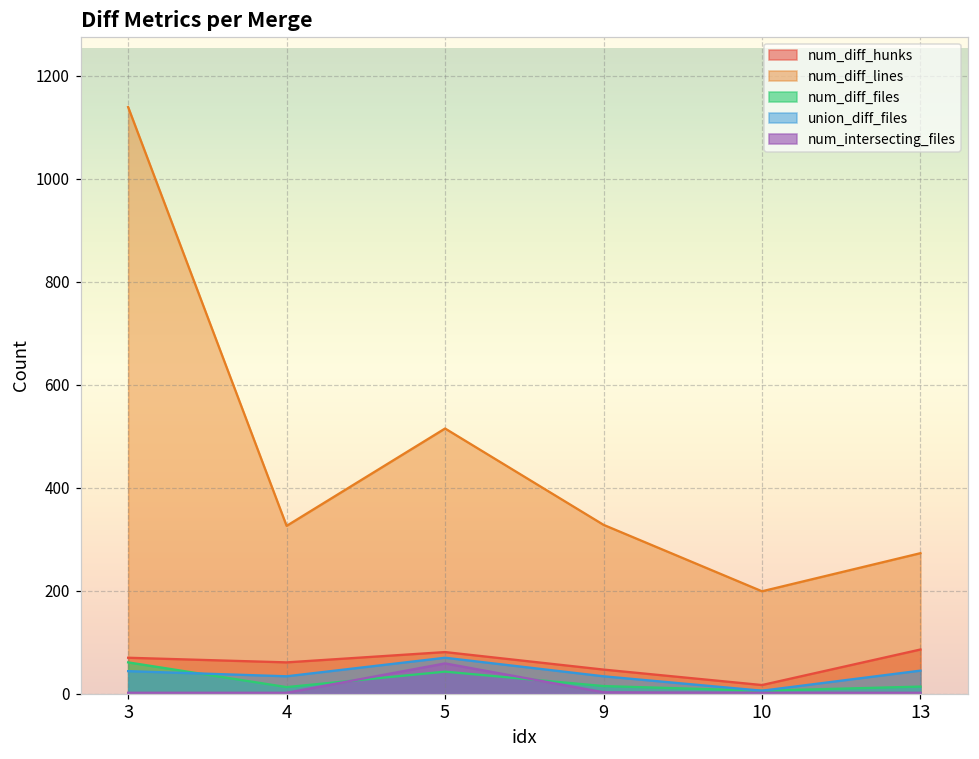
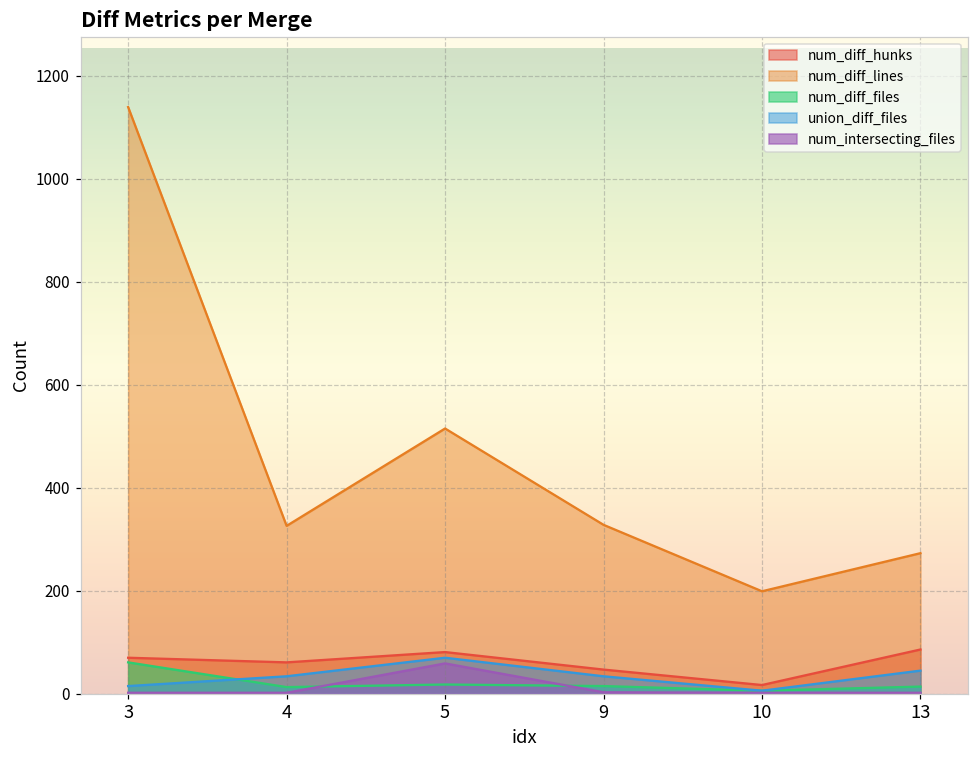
  {
    "num_diff_files": {
      "3": 60,
      "4": 10,
-     "5": 40,
+     "5": 20,
      "9": 20,
      "13": 10
    },
    "union_diff_files": {
-     "3": 40,
+     "3": 20,
      "4": 30,
      "5": 70,
      "9": 30,
      "13": 50
    },
    "num_intersecting_files": {
      "3": 0,
      "4": 0,
      "5": 60,
      "9": 0,
      "13": 0
    }
  }
